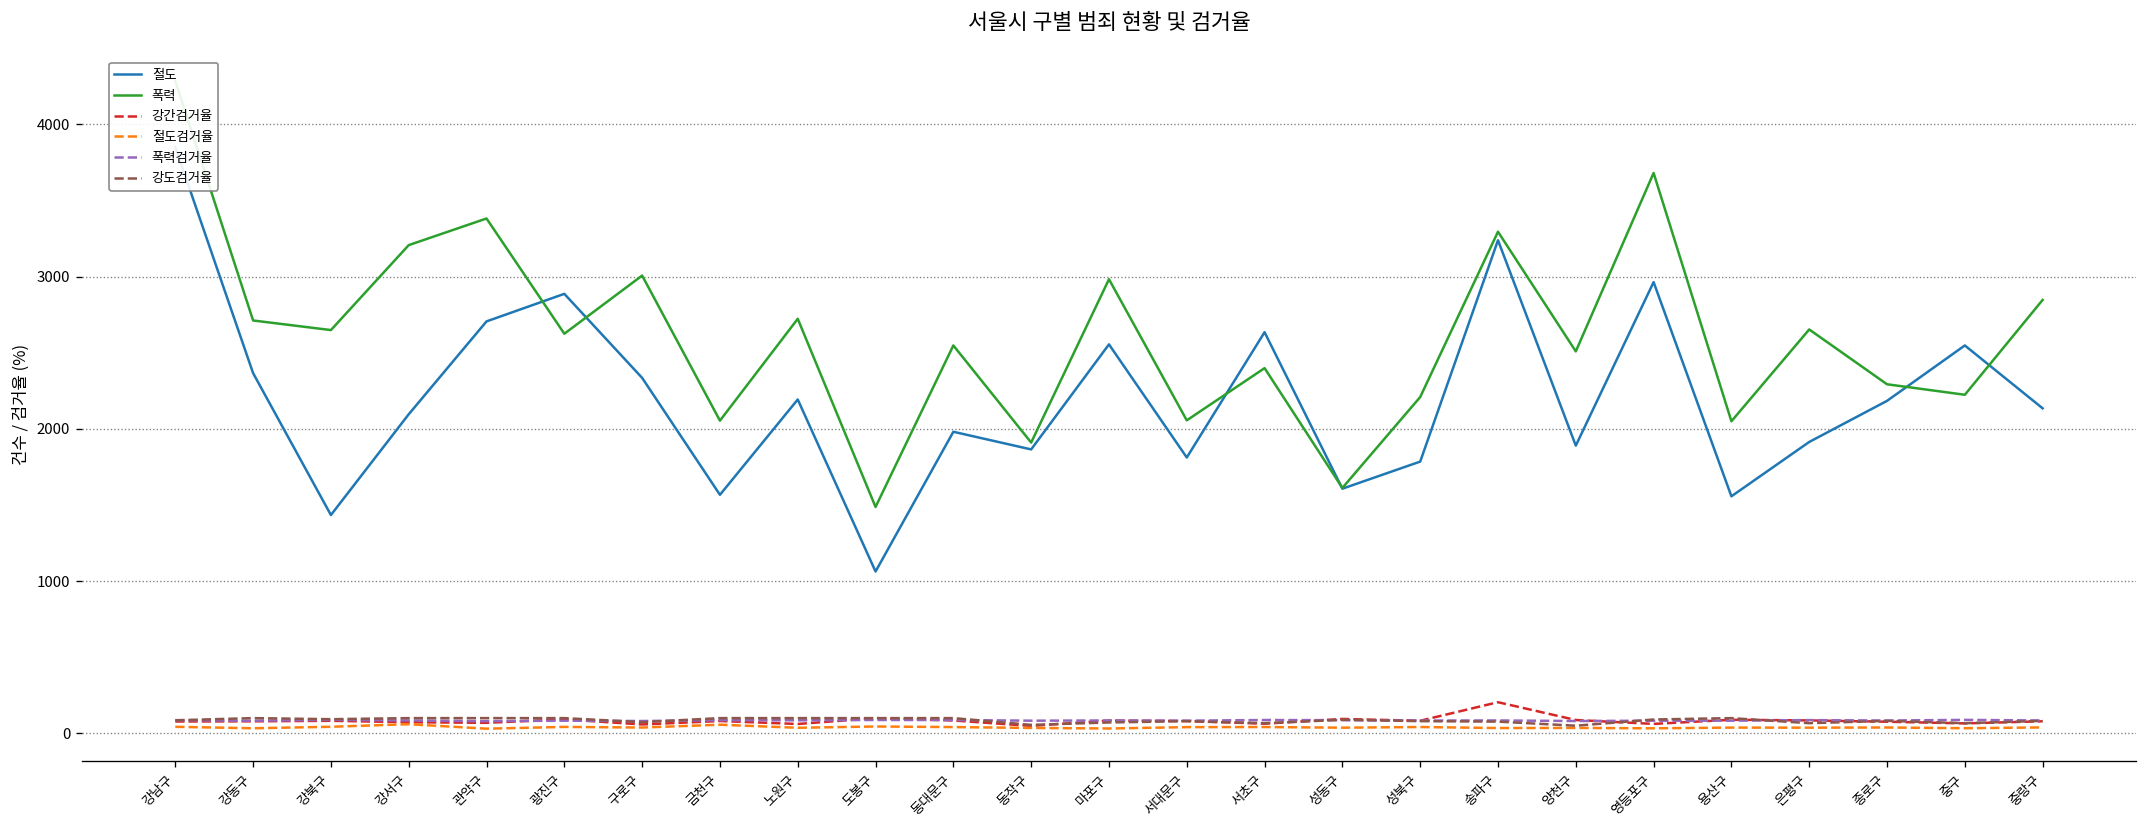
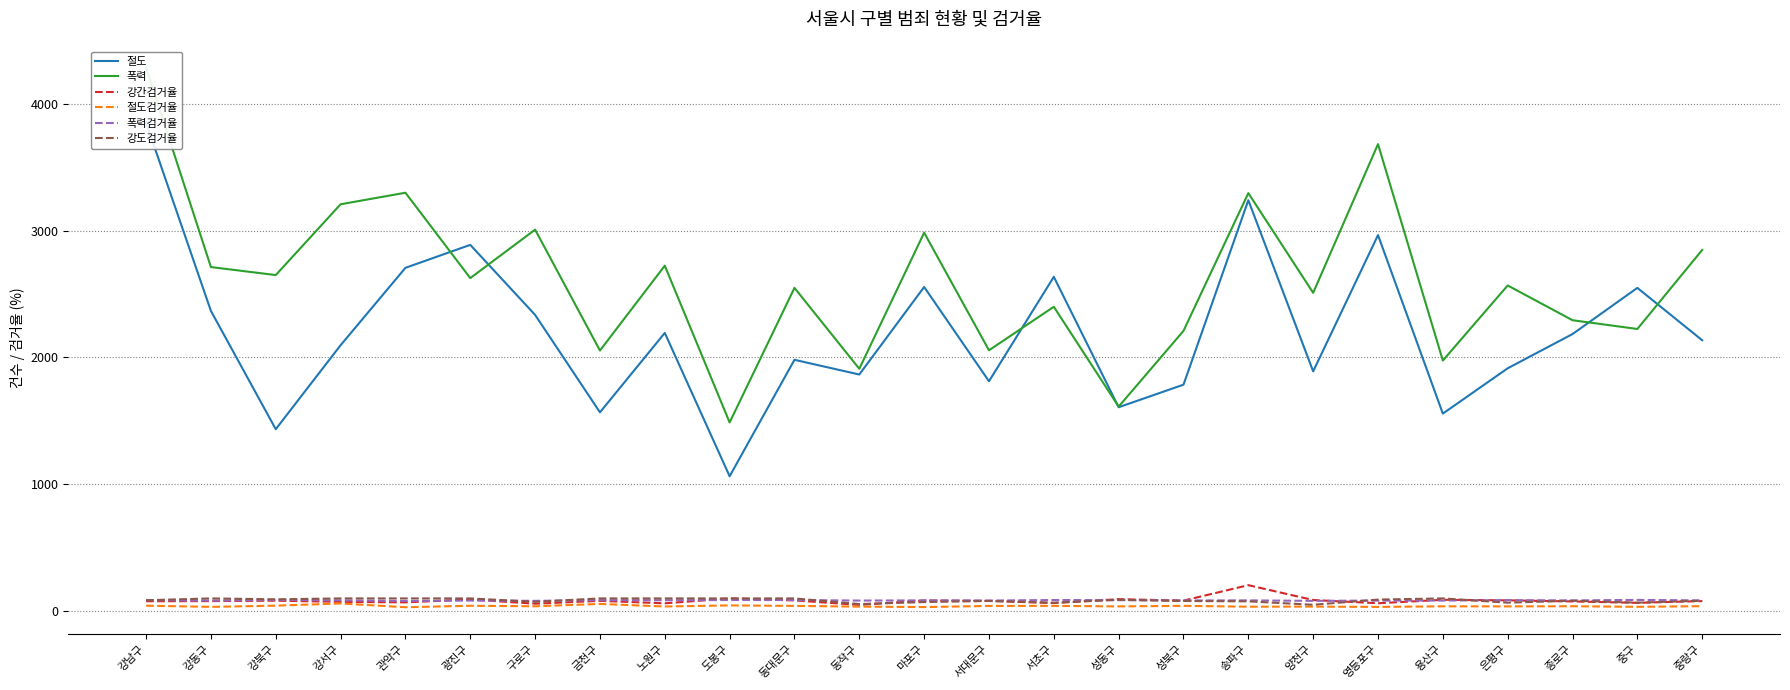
  {
    "절도": {
      "강동구": 2370,
      "강북구": 1430,
      "강서구": 2100,
      "관악구": 2710,
      "광진구": 2890,
      "구로구": 2340,
      "금천구": 1570,
      "노원구": 2190,
      "도봉구": 1060,
      "동대문구": 1980,
      "동작구": 1870,
      "마포구": 2560,
      "서대문구": 1810,
      "서초구": 2640,
      "성북구": 1790,
      "송파구": 3240,
      "양천구": 1890,
      "영등포구": 2960,
      "용산구": 1560,
      "은평구": 1910,
      "종로구": 2180,
      "중구": 2550,
      "중랑구": 2140
    },
    "폭력": {
      "강동구": 2710,
      "강북구": 2650,
      "강서구": 3210,
-     "관악구": 3380,
+     "관악구": 3300,
      "광진구": 2630,
      "구로구": 3010,
      "금천구": 2050,
      "노원구": 2720,
      "도봉구": 1490,
      "동대문구": 2550,
      "동작구": 1910,
      "마포구": 2980,
      "서대문구": 2060,
      "서초구": 2400,
      "성북구": 2210,
      "송파구": 3300,
      "양천구": 2510,
      "영등포구": 3680,
-     "용산구": 2050,
-     "은평구": 2650,
+     "용산구": 1980,
+     "은평구": 2570,
      "종로구": 2290,
      "중구": 2220,
      "중랑구": 2850
    },
    "강간검거율": {
      "노원구": 60,
      "송파구": 200,
      "영등포구": 60
    },
    "절도검거율": {
      "강남구": 40,
      "강동구": 30,
      "강북구": 40,
      "관악구": 30,
      "광진구": 40,
      "구로구": 40,
      "금천구": 60,
      "노원구": 40,
      "도봉구": 40,
      "동대문구": 40,
      "마포구": 30,
      "서대문구": 40,
      "서초구": 40,
      "성동구": 40,
      "성북구": 40,
      "송파구": 30,
      "영등포구": 30,
      "용산구": 40,
      "은평구": 40,
      "종로구": 40,
      "중구": 30,
      "중랑구": 40
    },
    "폭력검거율": {
      "동작구": 80,
      "서초구": 90,
      "중구": 90
    }
  }
